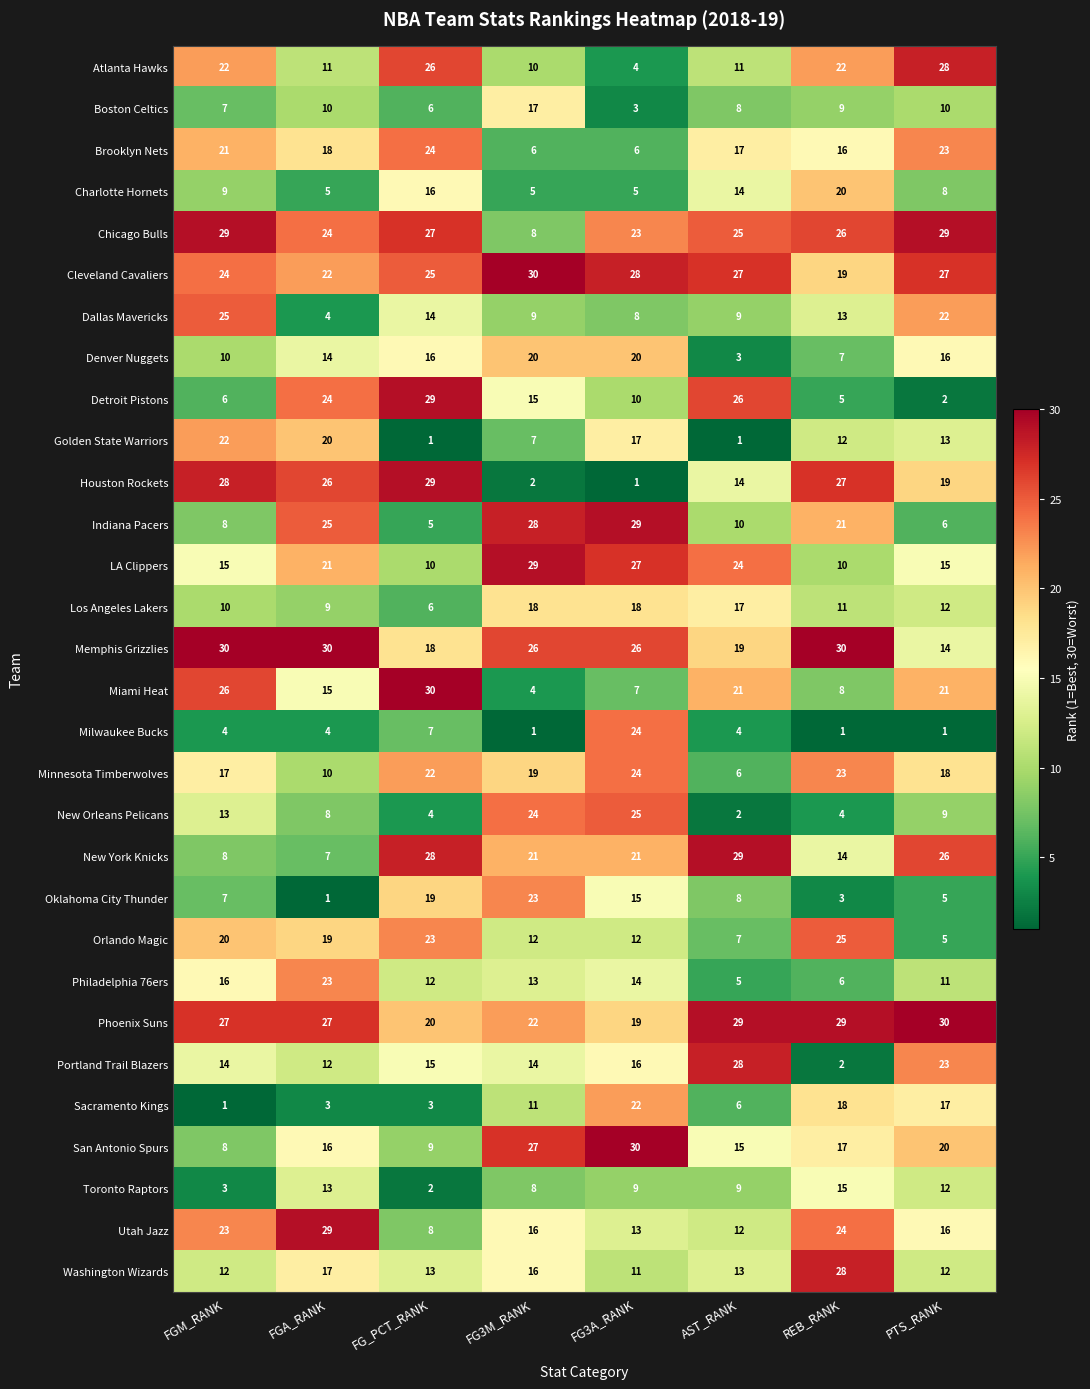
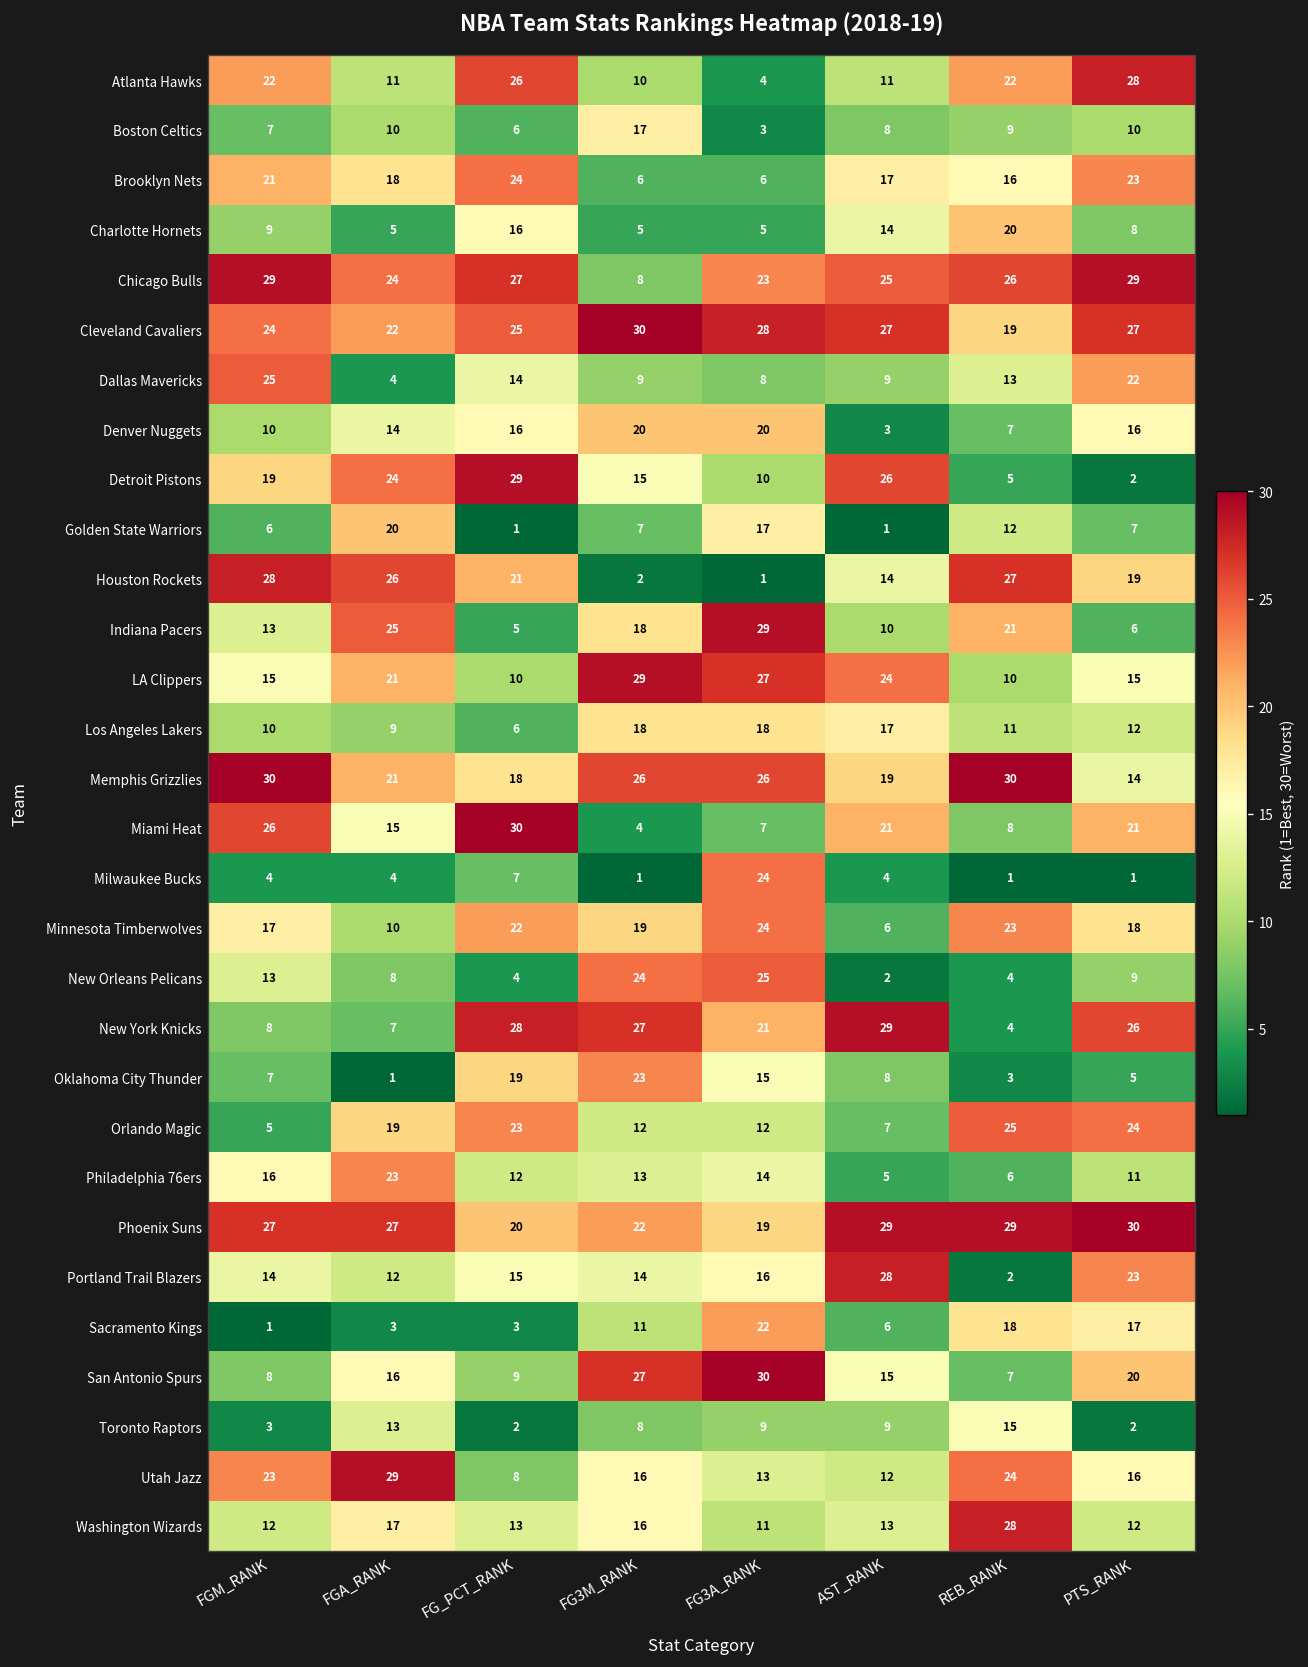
  {
    "Detroit Pistons": {
-     "FGM_RANK": 6,
+     "FGM_RANK": 19,
      "FGA_RANK": 24,
      "FG_PCT_RANK": 29,
      "FG3M_RANK": 15,
      "FG3A_RANK": 10,
      "AST_RANK": 26,
      "REB_RANK": 5,
      "PTS_RANK": 2
    },
    "Golden State Warriors": {
-     "FGM_RANK": 22,
+     "FGM_RANK": 6,
      "FGA_RANK": 20,
      "FG_PCT_RANK": 1,
      "FG3M_RANK": 7,
      "FG3A_RANK": 17,
      "AST_RANK": 1,
      "REB_RANK": 12,
-     "PTS_RANK": 13
+     "PTS_RANK": 7
    },
    "Houston Rockets": {
      "FGM_RANK": 28,
      "FGA_RANK": 26,
-     "FG_PCT_RANK": 29,
+     "FG_PCT_RANK": 21,
      "FG3M_RANK": 2,
      "FG3A_RANK": 1,
      "AST_RANK": 14,
      "REB_RANK": 27,
      "PTS_RANK": 19
    },
    "Indiana Pacers": {
-     "FGM_RANK": 8,
+     "FGM_RANK": 13,
      "FGA_RANK": 25,
      "FG_PCT_RANK": 5,
-     "FG3M_RANK": 28,
+     "FG3M_RANK": 18,
      "FG3A_RANK": 29,
      "AST_RANK": 10,
      "REB_RANK": 21,
      "PTS_RANK": 6
    },
    "Memphis Grizzlies": {
      "FGM_RANK": 30,
-     "FGA_RANK": 30,
+     "FGA_RANK": 21,
      "FG_PCT_RANK": 18,
      "FG3M_RANK": 26,
      "FG3A_RANK": 26,
      "AST_RANK": 19,
      "REB_RANK": 30,
      "PTS_RANK": 14
    },
    "New York Knicks": {
      "FGM_RANK": 8,
      "FGA_RANK": 7,
      "FG_PCT_RANK": 28,
-     "FG3M_RANK": 21,
+     "FG3M_RANK": 27,
      "FG3A_RANK": 21,
      "AST_RANK": 29,
-     "REB_RANK": 14,
+     "REB_RANK": 4,
      "PTS_RANK": 26
    },
    "Orlando Magic": {
-     "FGM_RANK": 20,
+     "FGM_RANK": 5,
      "FGA_RANK": 19,
      "FG_PCT_RANK": 23,
      "FG3M_RANK": 12,
      "FG3A_RANK": 12,
      "AST_RANK": 7,
      "REB_RANK": 25,
-     "PTS_RANK": 5
+     "PTS_RANK": 24
    },
    "San Antonio Spurs": {
      "FGM_RANK": 8,
      "FGA_RANK": 16,
      "FG_PCT_RANK": 9,
      "FG3M_RANK": 27,
      "FG3A_RANK": 30,
      "AST_RANK": 15,
-     "REB_RANK": 17,
+     "REB_RANK": 7,
      "PTS_RANK": 20
    },
    "Toronto Raptors": {
      "FGM_RANK": 3,
      "FGA_RANK": 13,
      "FG_PCT_RANK": 2,
      "FG3M_RANK": 8,
      "FG3A_RANK": 9,
      "AST_RANK": 9,
      "REB_RANK": 15,
-     "PTS_RANK": 12
+     "PTS_RANK": 2
    }
  }
